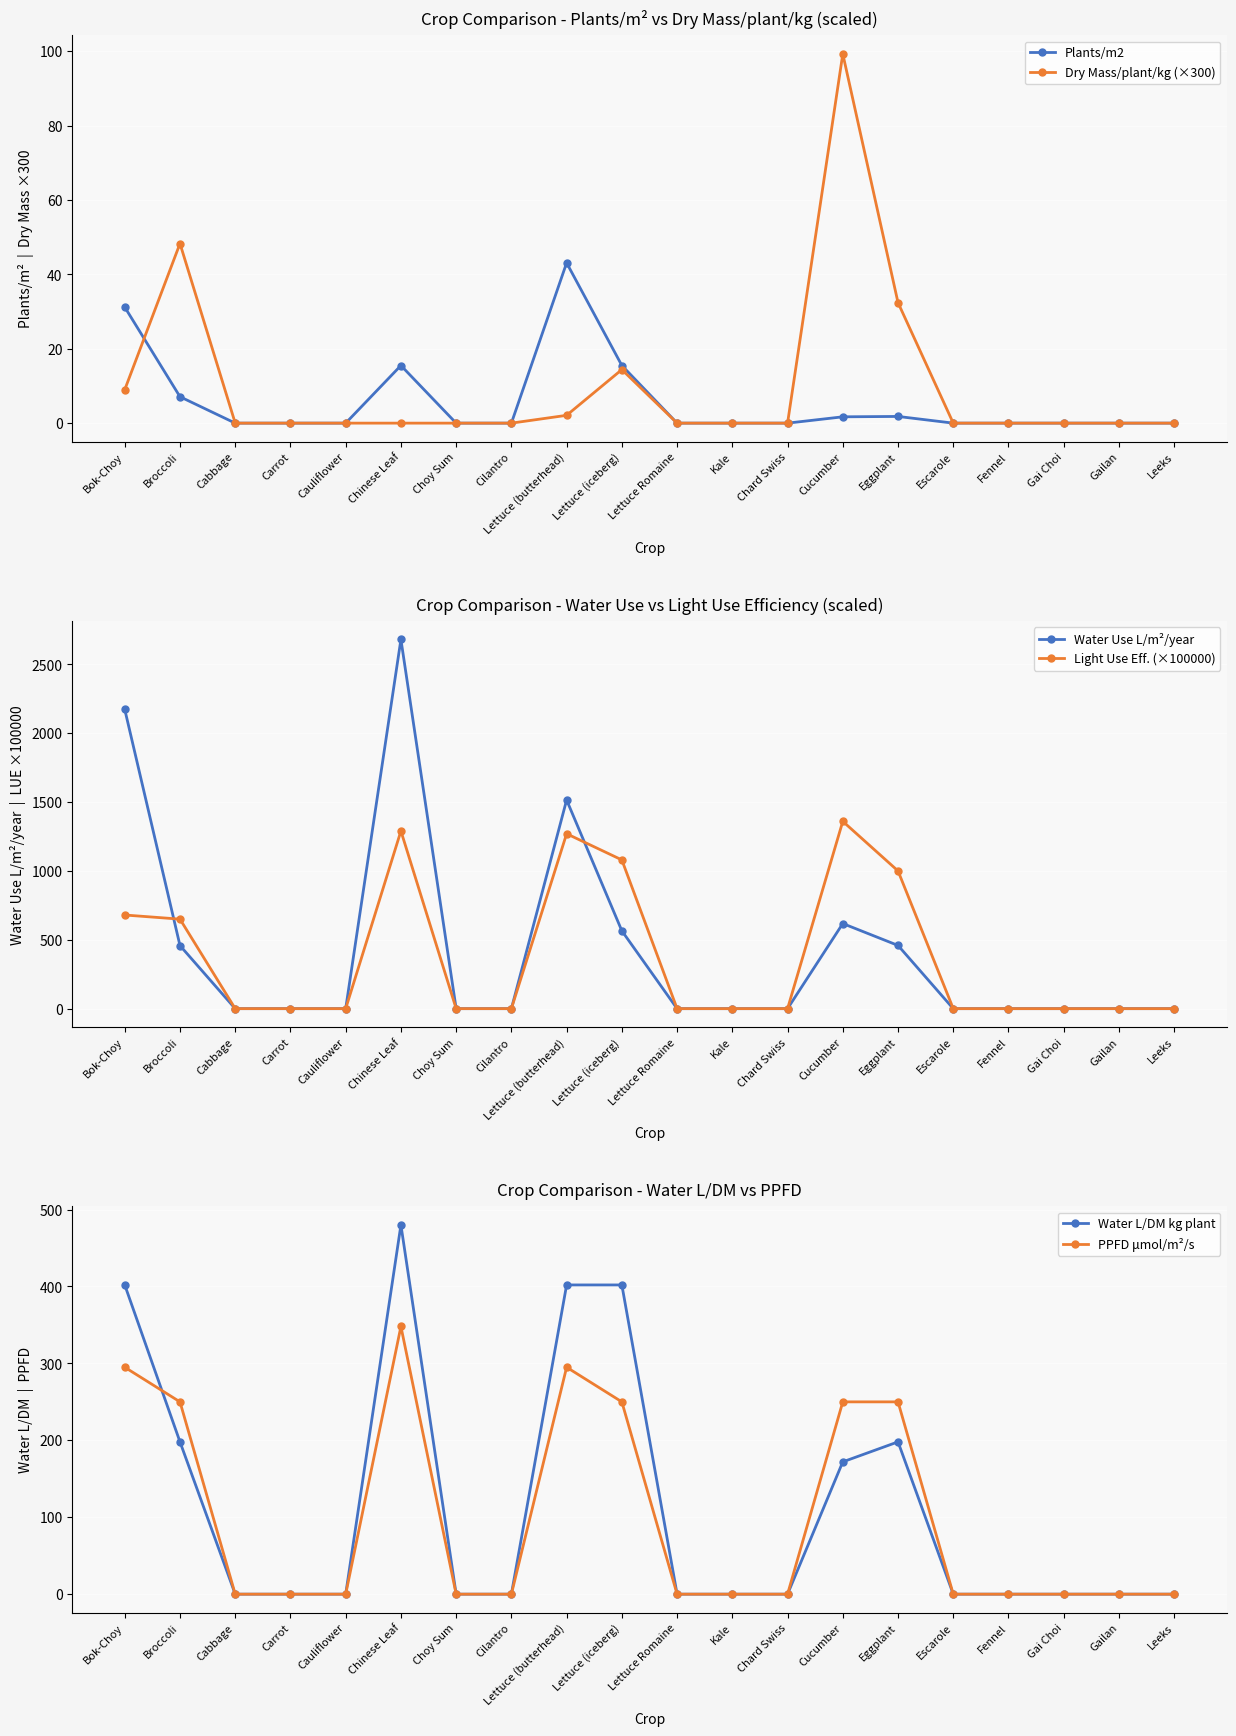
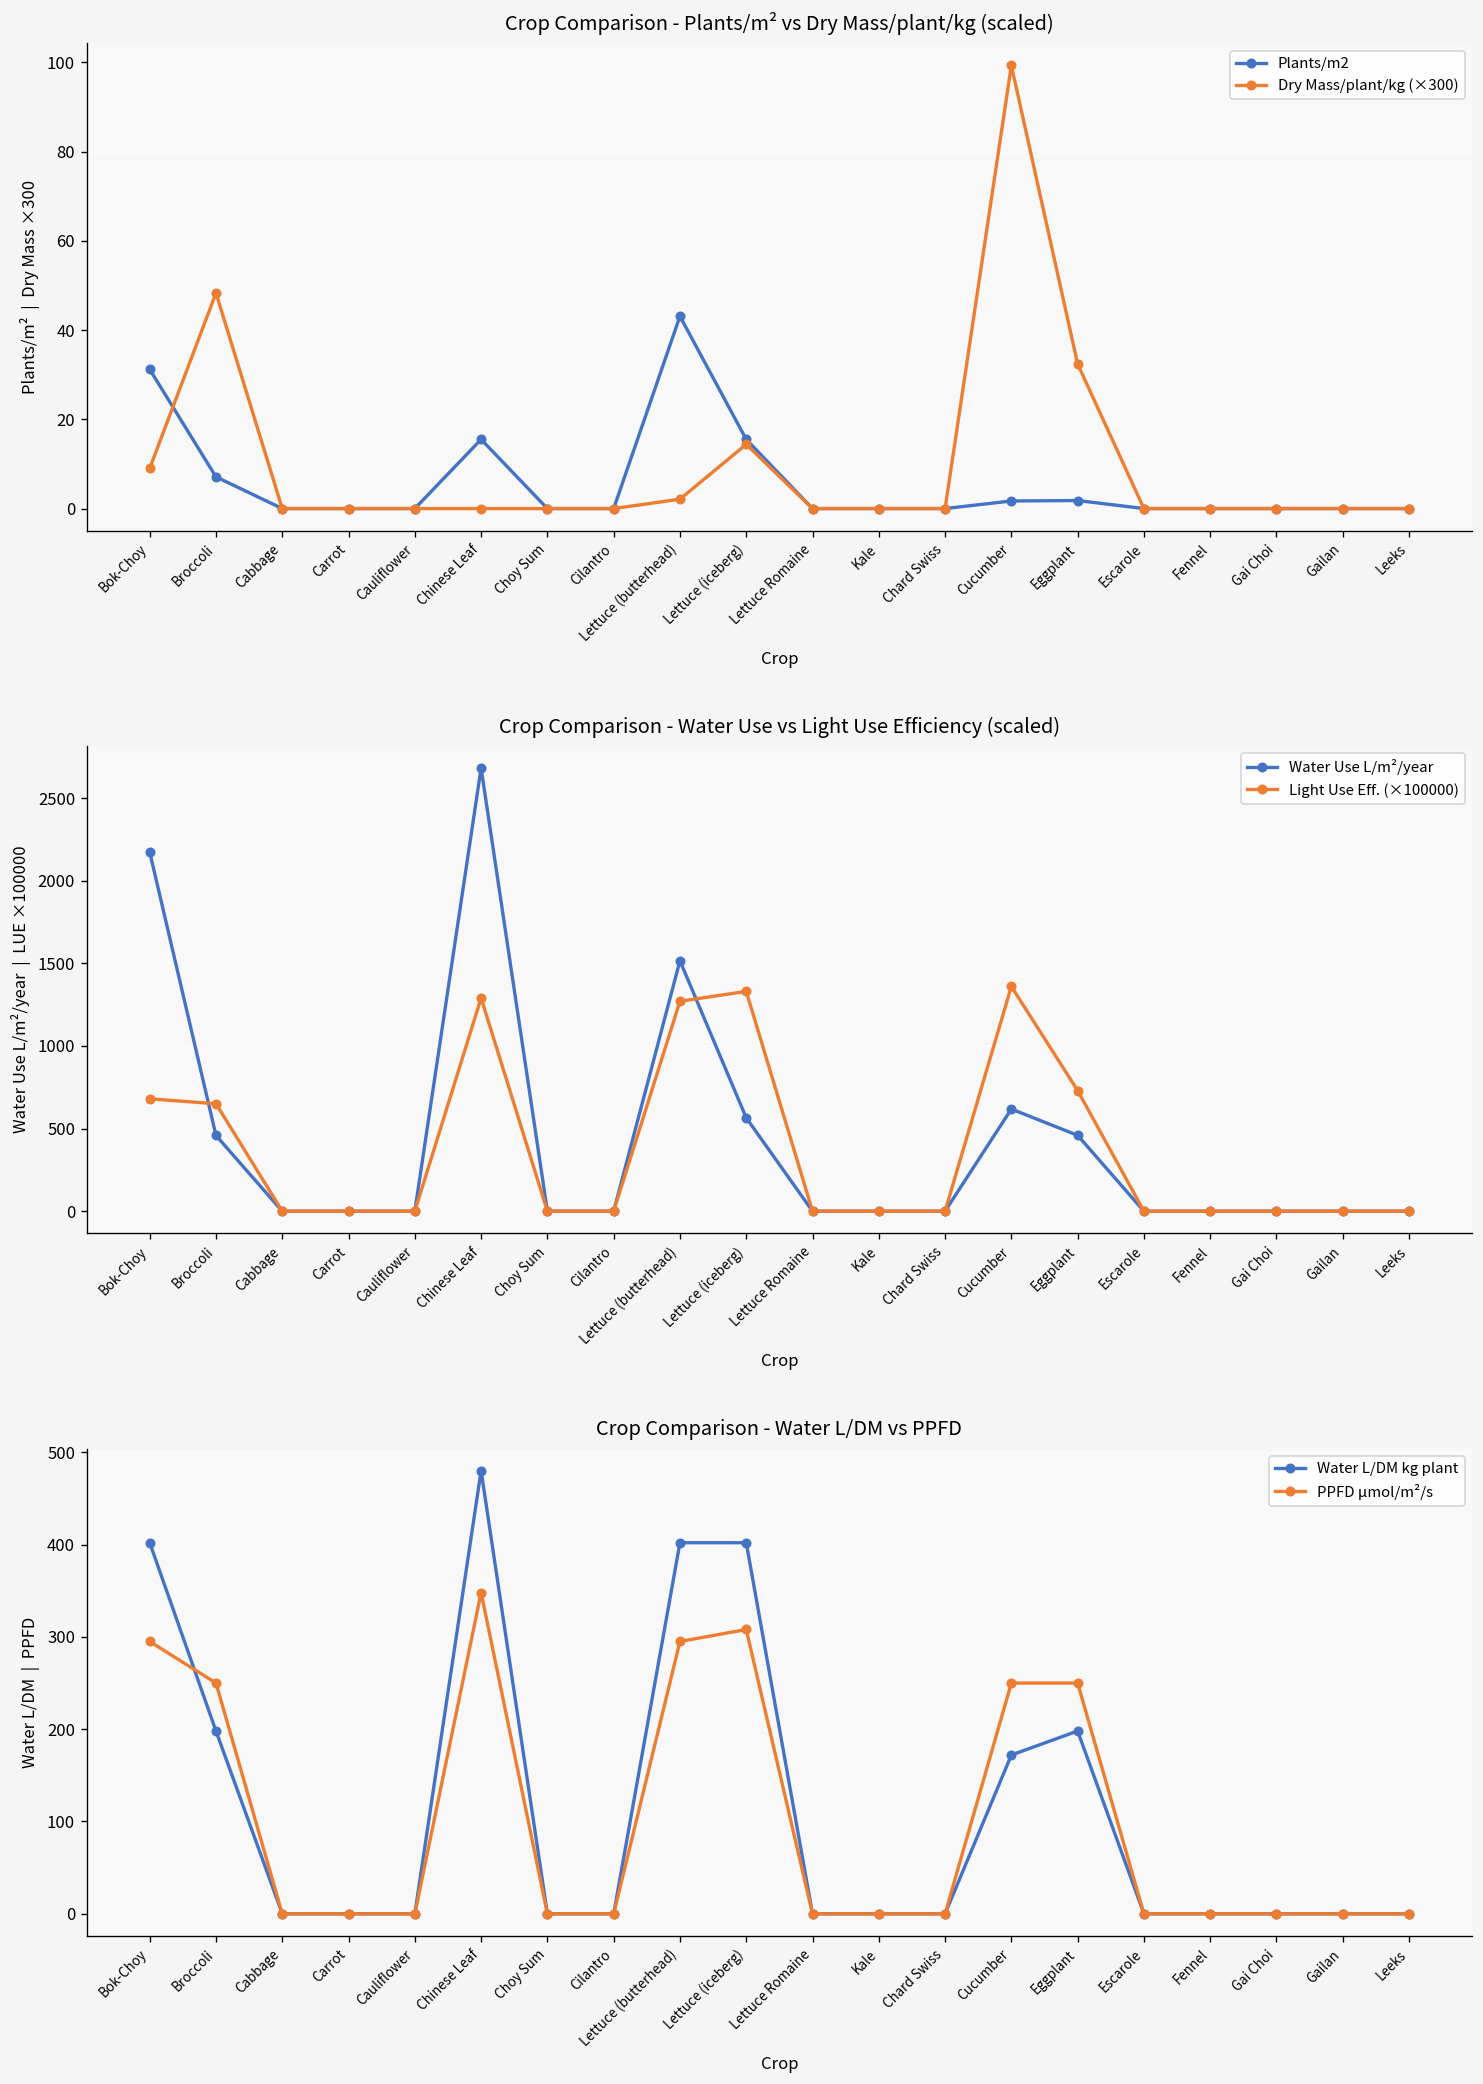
  {
    "Crop Comparison - Plants/m² vs Dry Mass/plant/kg (scaled)": {
      "Plants/m2": {
        "Bok-Choy": 31,
        "Broccoli": 7,
        "Chinese Leaf": 16,
        "Lettuce (butterhead)": 43,
        "Lettuce (iceberg)": 16,
        "Cucumber": 2,
        "Eggplant": 2
      },
      "Dry Mass/plant/kg (×300)": {
        "Bok-Choy": 9,
        "Broccoli": 48,
        "Chinese Leaf": 0,
        "Lettuce (butterhead)": 2,
        "Lettuce (iceberg)": 14,
        "Cucumber": 99,
        "Eggplant": 32
      }
    },
    "Crop Comparison - Water Use vs Light Use Efficiency (scaled)": {
      "Water Use L/m²/year": {
        "Bok-Choy": 2170,
        "Broccoli": 460,
        "Chinese Leaf": 2680,
        "Lettuce (butterhead)": 1520,
        "Lettuce (iceberg)": 570,
        "Cucumber": 620,
        "Eggplant": 460
      },
      "Light Use Eff. (×100000)": {
        "Bok-Choy": 680,
        "Broccoli": 650,
        "Chinese Leaf": 1290,
        "Lettuce (butterhead)": 1270,
-       "Lettuce (iceberg)": 1080,
+       "Lettuce (iceberg)": 1330,
        "Cucumber": 1360,
-       "Eggplant": 1000
+       "Eggplant": 730
      }
    },
    "Crop Comparison - Water L/DM vs PPFD": {
      "Water L/DM kg plant": {
        "Bok-Choy": 400,
        "Broccoli": 200,
        "Chinese Leaf": 480,
        "Lettuce (butterhead)": 400,
        "Lettuce (iceberg)": 400,
        "Cucumber": 170,
        "Eggplant": 200
      },
      "PPFD μmol/m²/s": {
        "Bok-Choy": 300,
        "Broccoli": 250,
        "Chinese Leaf": 350,
        "Lettuce (butterhead)": 300,
-       "Lettuce (iceberg)": 250,
+       "Lettuce (iceberg)": 310,
        "Cucumber": 250,
        "Eggplant": 250
      }
    }
  }
